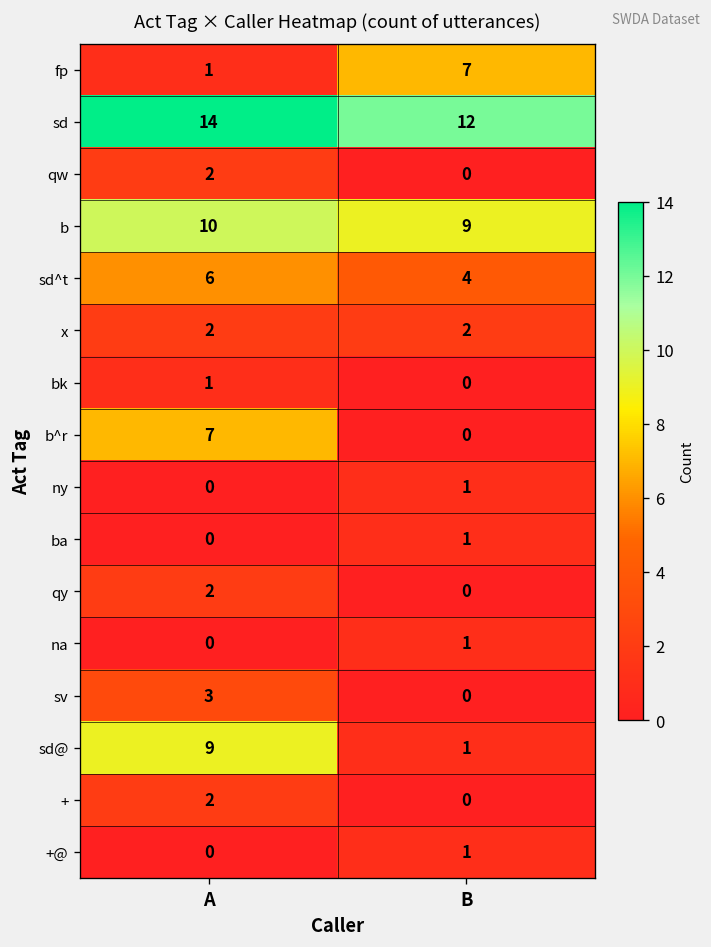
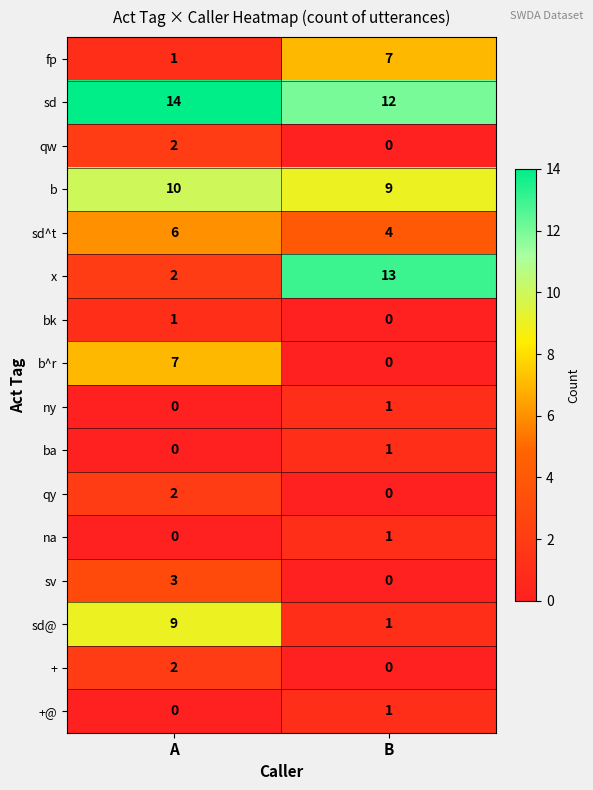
  {
    "fp": {
      "A": 1,
      "B": 7
    },
    "sd": {
      "A": 14,
      "B": 12
    },
    "qw": {
      "A": 2,
      "B": 0
    },
    "b": {
      "A": 10,
      "B": 9
    },
    "sd^t": {
      "A": 6,
      "B": 4
    },
    "x": {
      "A": 2,
-     "B": 2
+     "B": 13
    },
    "bk": {
      "A": 1,
      "B": 0
    },
    "b^r": {
      "A": 7,
      "B": 0
    },
    "ny": {
      "A": 0,
      "B": 1
    },
    "ba": {
      "A": 0,
      "B": 1
    },
    "qy": {
      "A": 2,
      "B": 0
    },
    "na": {
      "A": 0,
      "B": 1
    },
    "sv": {
      "A": 3,
      "B": 0
    },
    "sd@": {
      "A": 9,
      "B": 1
    },
    "+": {
      "A": 2,
      "B": 0
    },
    "+@": {
      "A": 0,
      "B": 1
    }
  }
